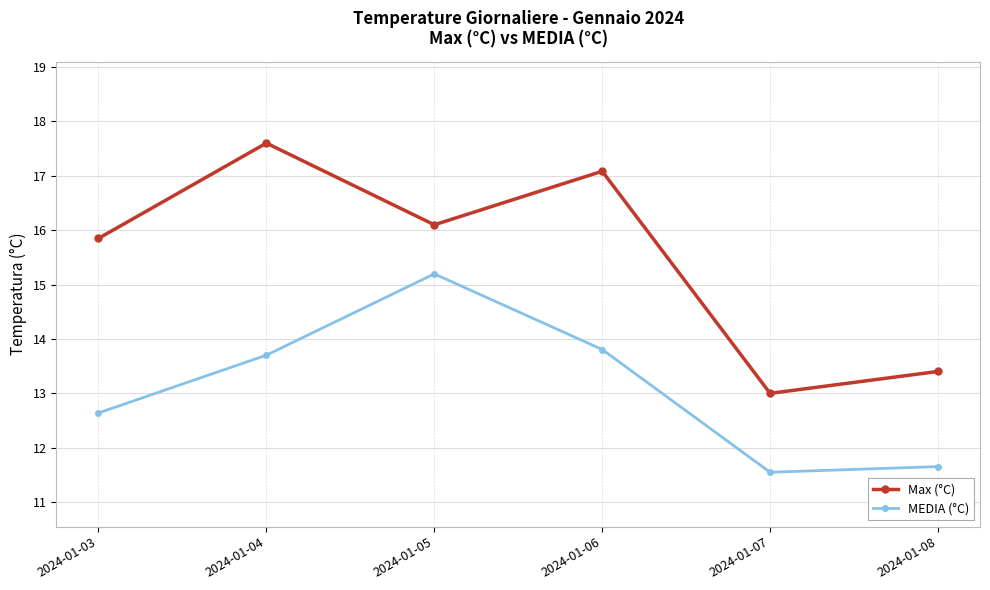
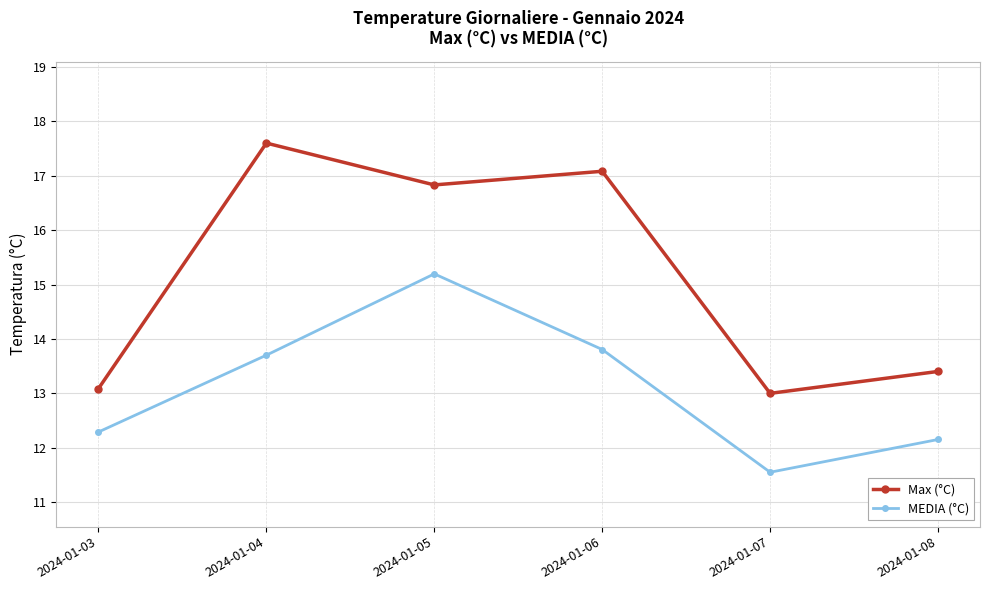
  {
    "Max (°C)": {
-     "2024-01-03": 15.8,
+     "2024-01-03": 13.1,
      "2024-01-04": 17.6,
-     "2024-01-05": 16.1,
+     "2024-01-05": 16.8,
      "2024-01-06": 17.1,
      "2024-01-07": 13.0,
      "2024-01-08": 13.4
    },
    "MEDIA (°C)": {
-     "2024-01-03": 12.6,
+     "2024-01-03": 12.3,
      "2024-01-04": 13.7,
      "2024-01-05": 15.2,
      "2024-01-06": 13.8,
      "2024-01-07": 11.5,
-     "2024-01-08": 11.7
+     "2024-01-08": 12.2
    }
  }
